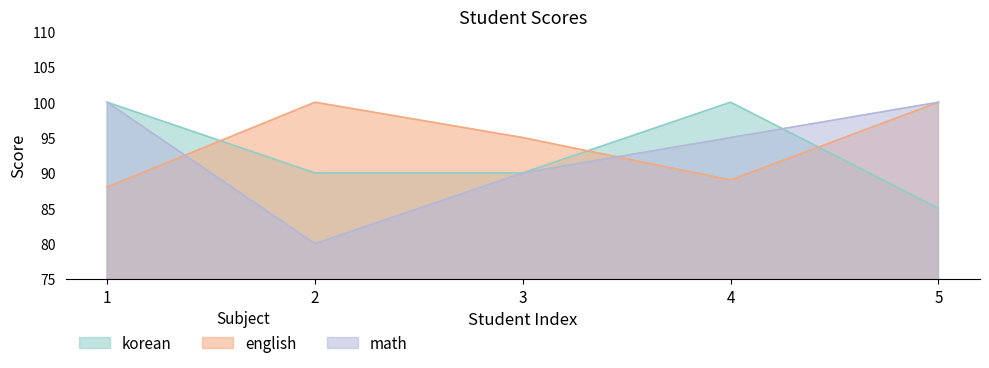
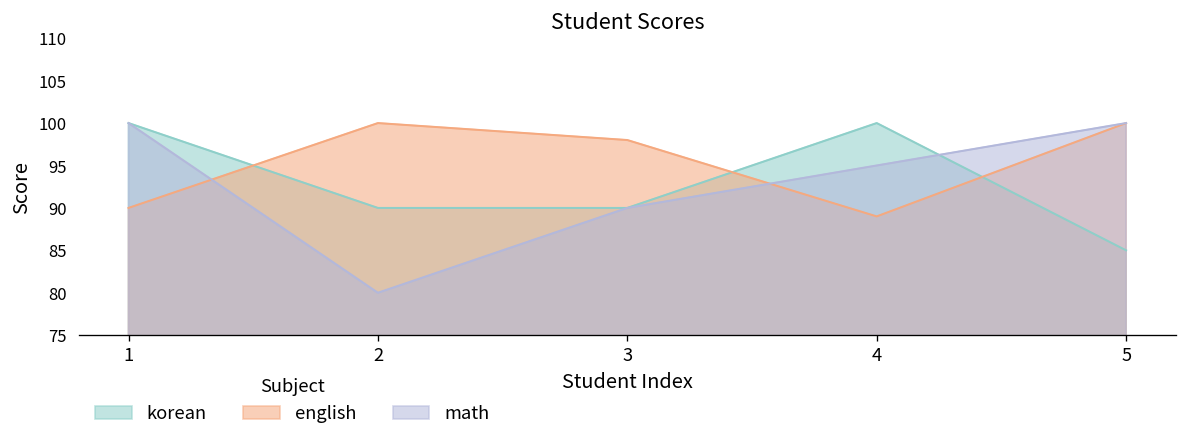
  {
    "english": {
-     "1": 88,
+     "1": 90,
      "2": 100,
-     "3": 95,
+     "3": 98,
      "4": 89
    }
  }
